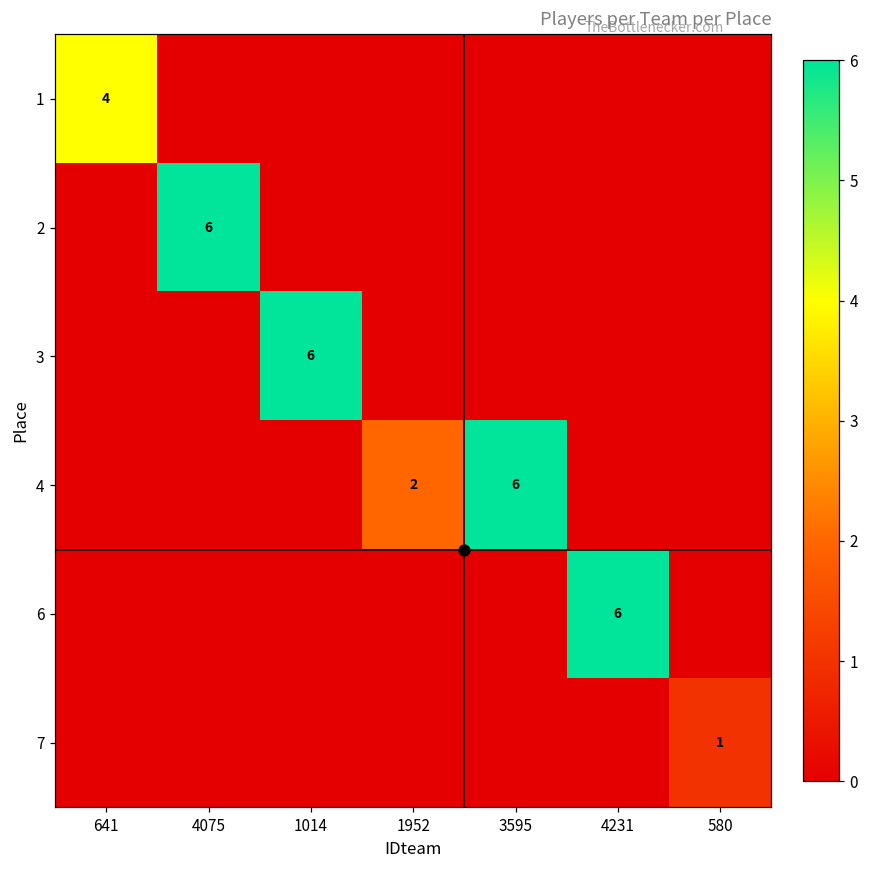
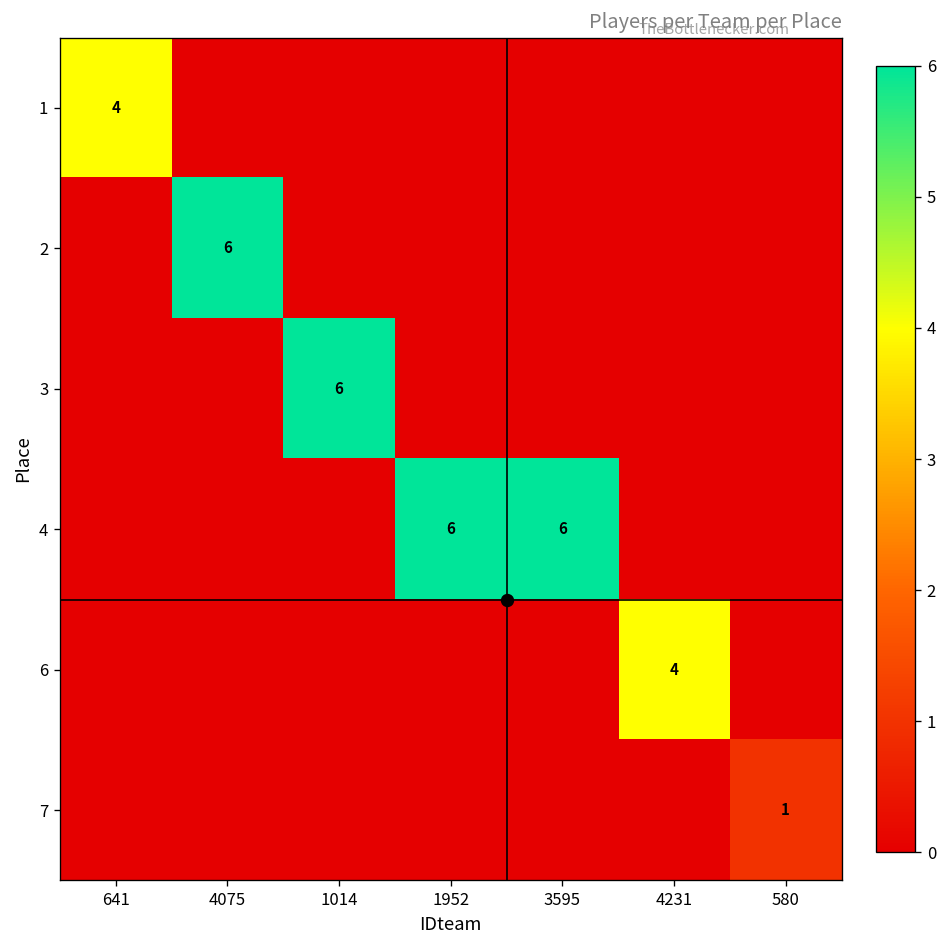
  {
    "1": {
      "641": 4
    },
    "2": {
      "4075": 6
    },
    "3": {
      "1014": 6
    },
    "4": {
-     "1952": 2,
+     "1952": 6,
      "3595": 6
    },
    "6": {
-     "4231": 6
+     "4231": 4
    },
    "7": {
      "580": 1
    }
  }
